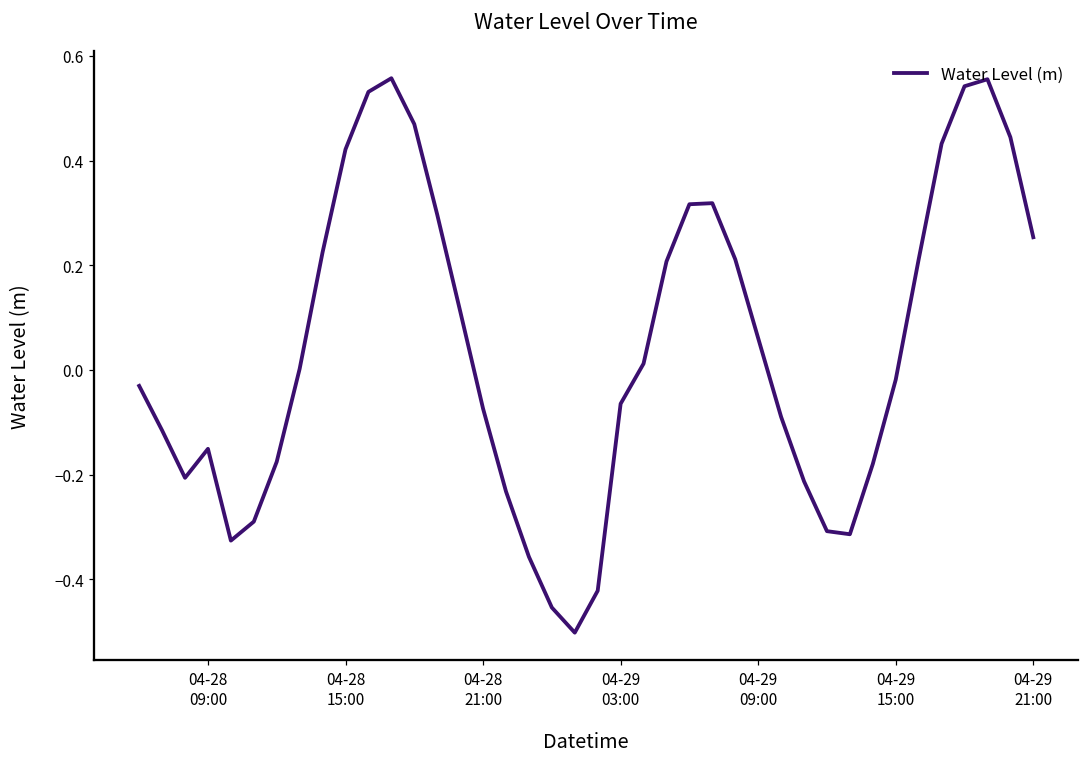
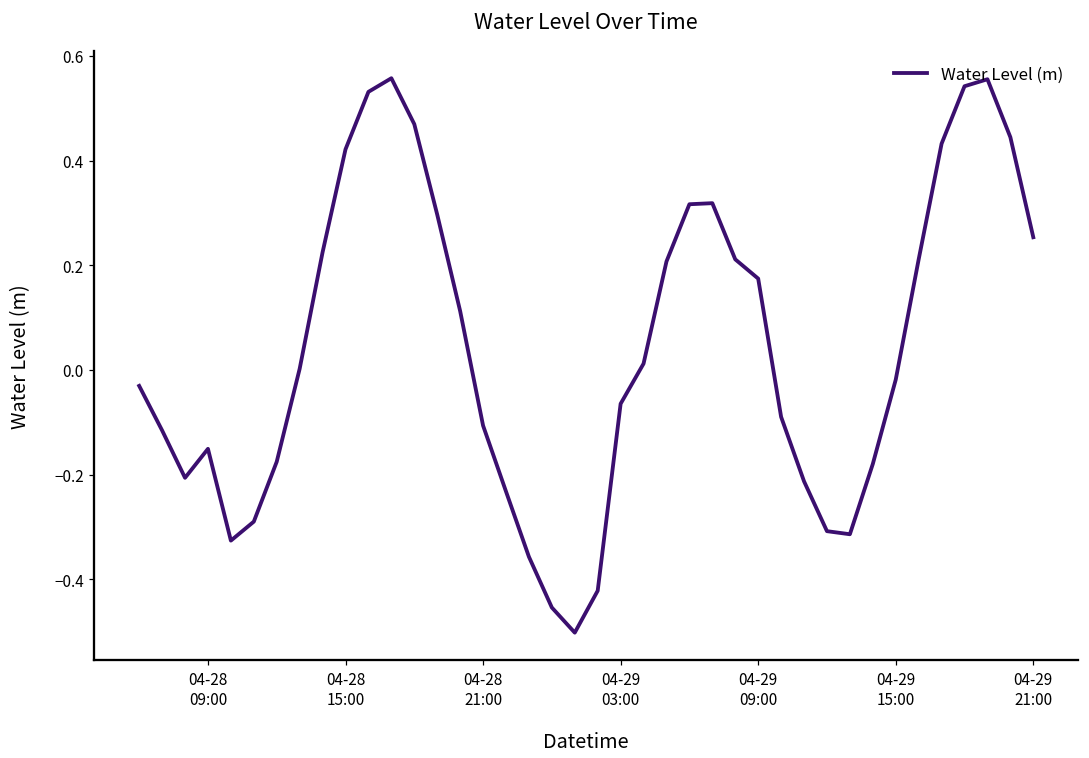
  {
    "04-28 09:00": -0.15,
    "04-28 15:00": 0.42,
-   "04-28 21:00": -0.07,
+   "04-28 21:00": -0.11,
    "04-29 03:00": -0.06,
-   "04-29 09:00": 0.06,
+   "04-29 09:00": 0.17,
    "04-29 15:00": -0.02,
    "04-29 21:00": 0.25
  }
